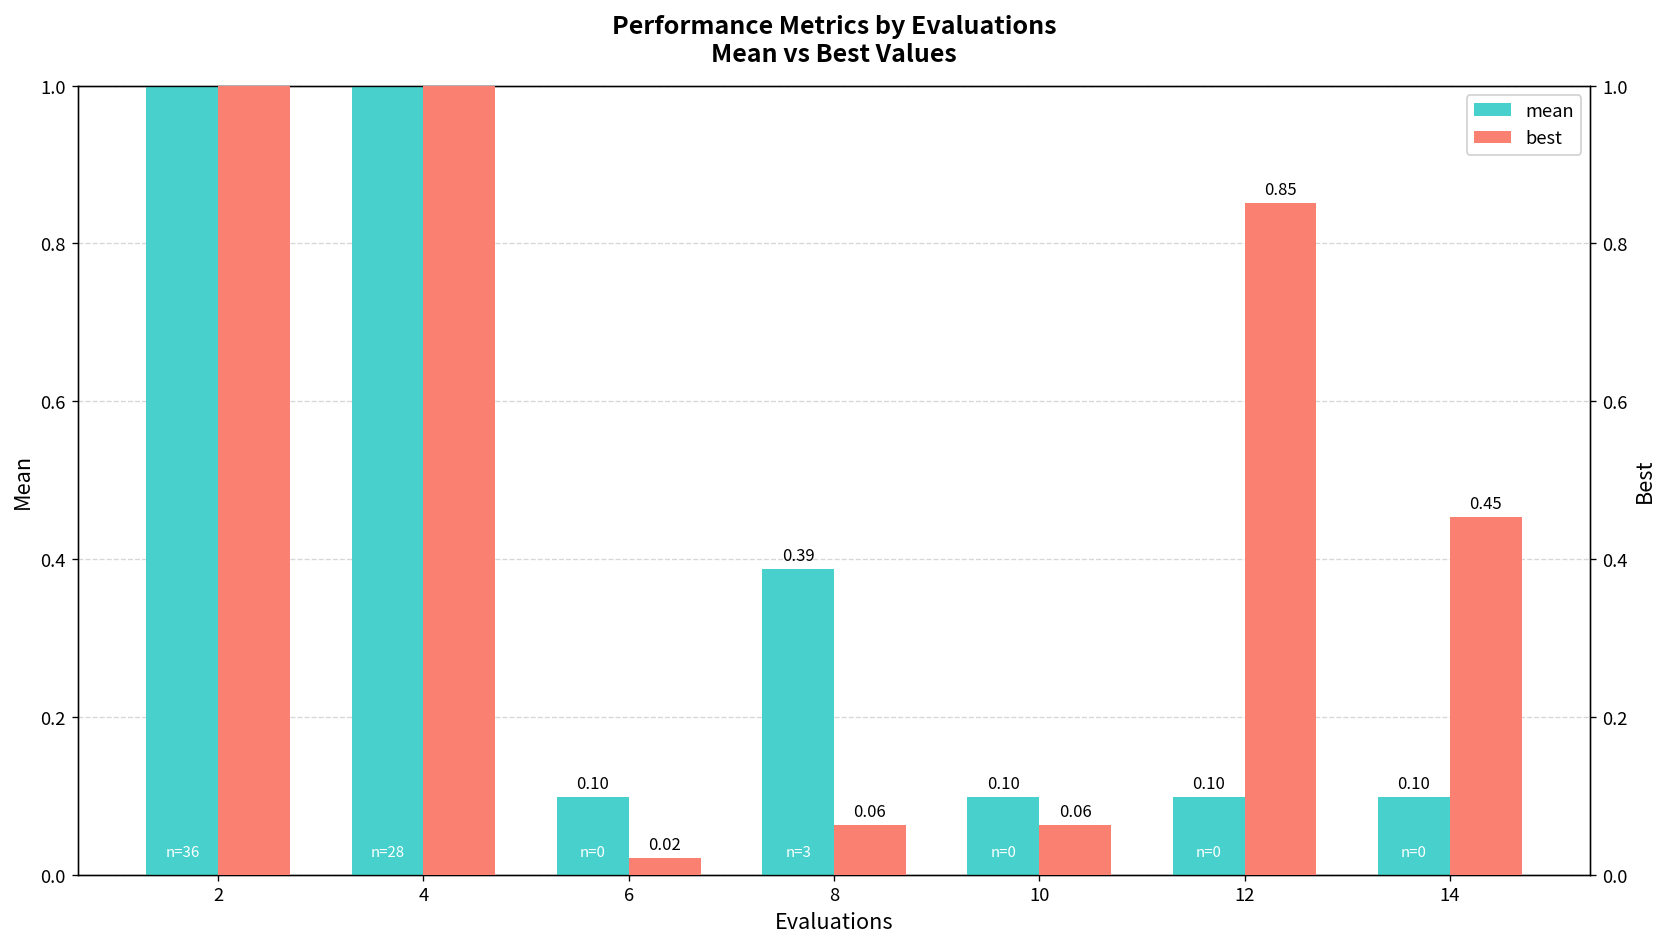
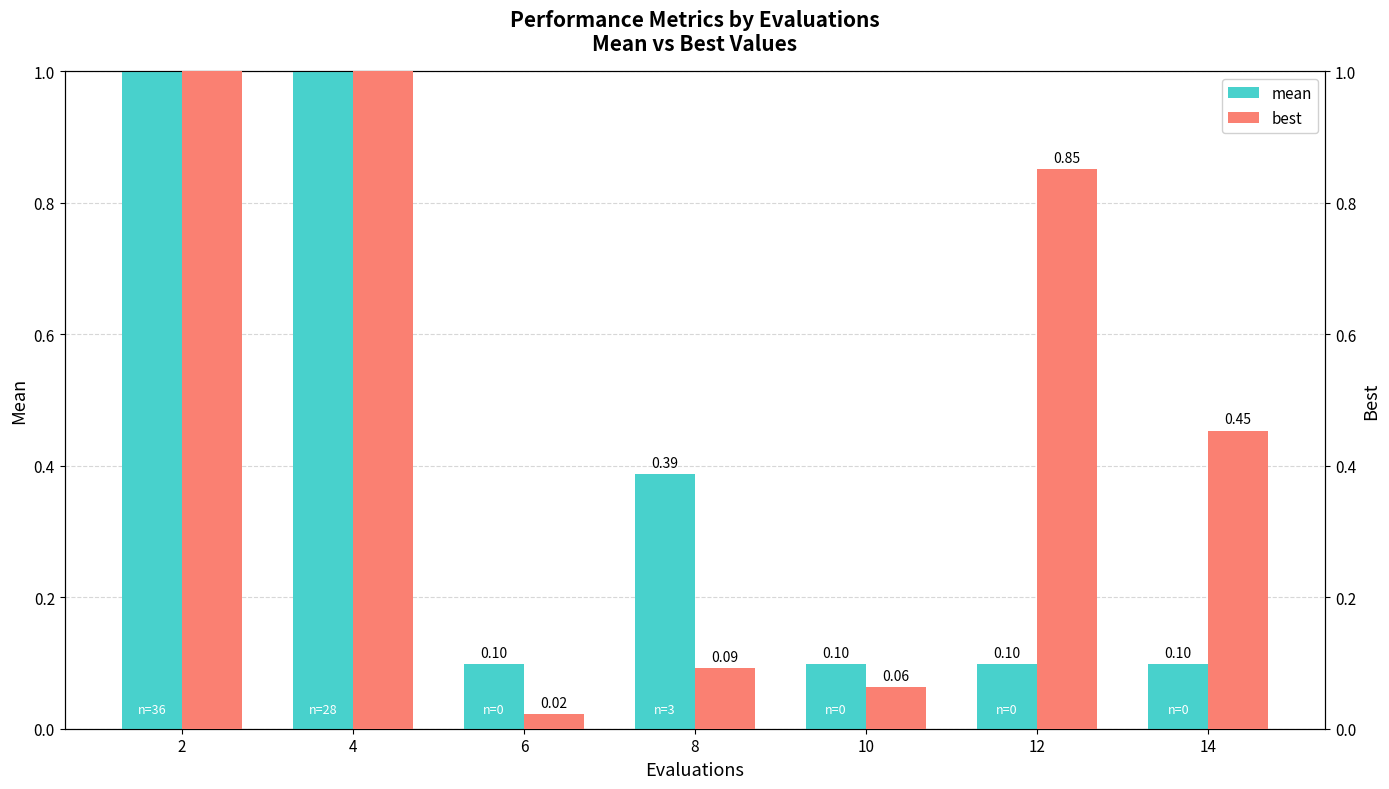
  {
    "mean": {
      "6": 0.10,
      "8": 0.39,
      "10": 0.10,
      "12": 0.10,
      "14": 0.10
    },
    "best": {
      "6": 0.02,
-     "8": 0.06,
+     "8": 0.09,
      "10": 0.06,
      "12": 0.85,
      "14": 0.45
    }
  }
